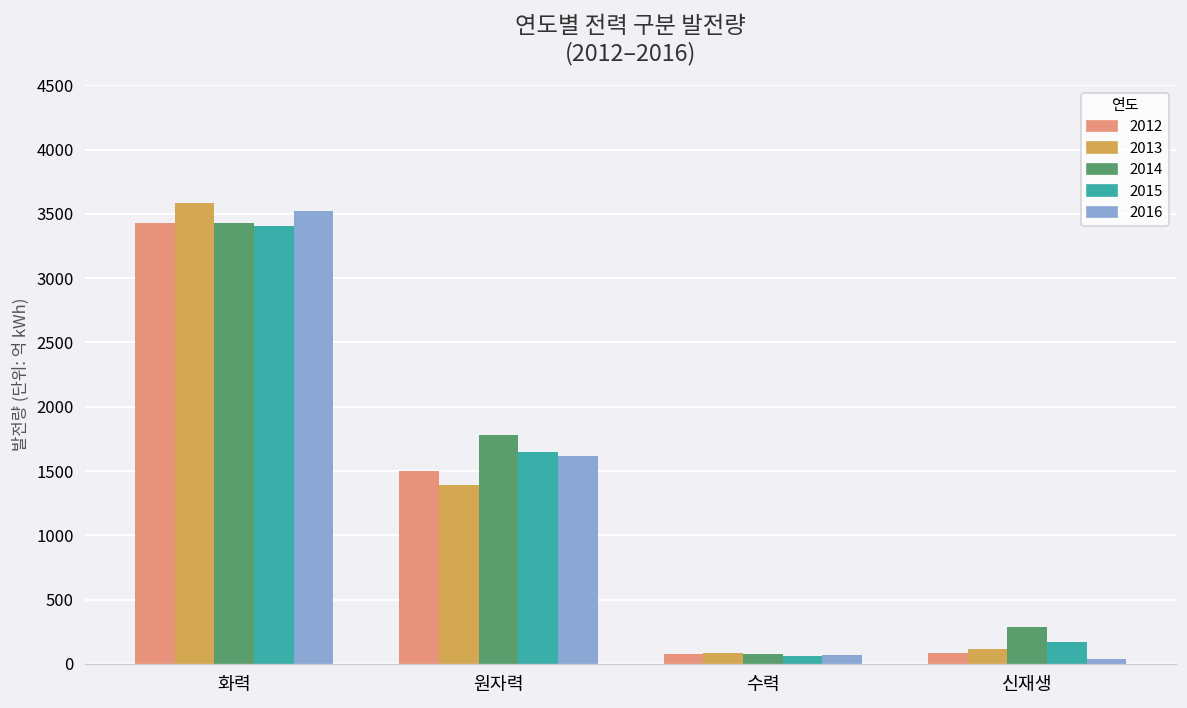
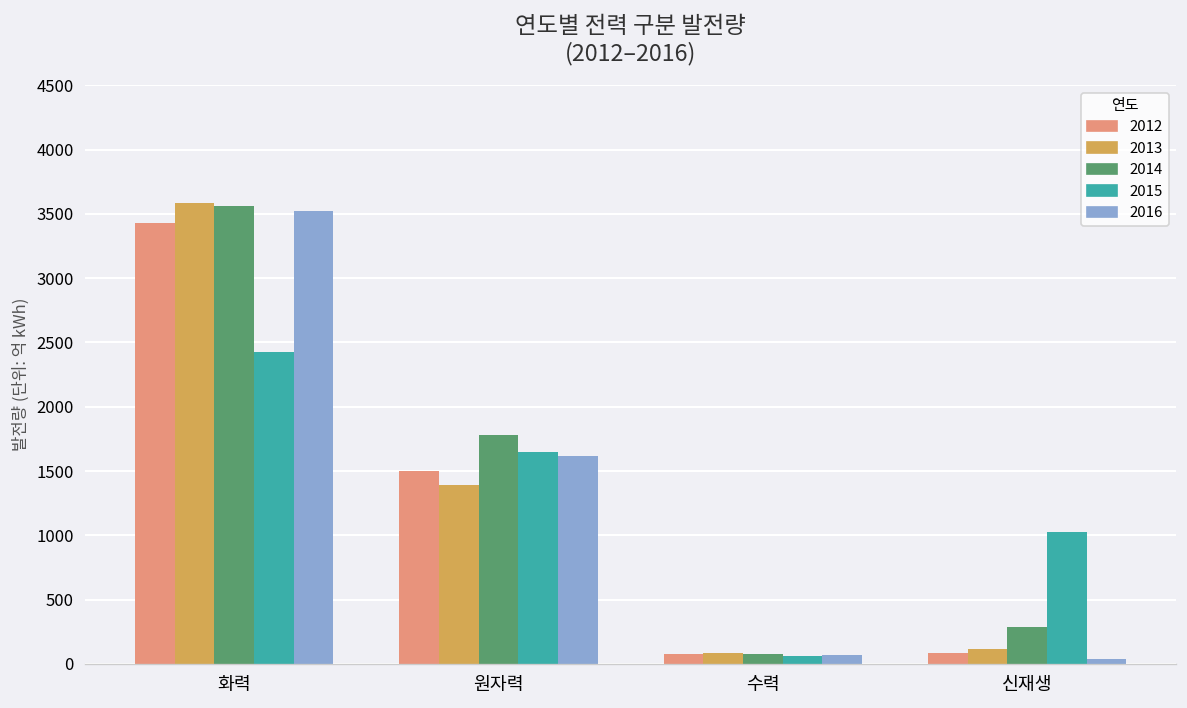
  {
    "2014": {
-     "화력": 3430,
+     "화력": 3560,
      "원자력": 1780,
      "수력": 80,
      "신재생": 290
    },
    "2015": {
-     "화력": 3400,
+     "화력": 2430,
      "원자력": 1650,
      "수력": 60,
-     "신재생": 170
+     "신재생": 1030
    },
    "2016": {
      "화력": 3520,
      "원자력": 1620,
      "수력": 70,
      "신재생": 40
    }
  }
